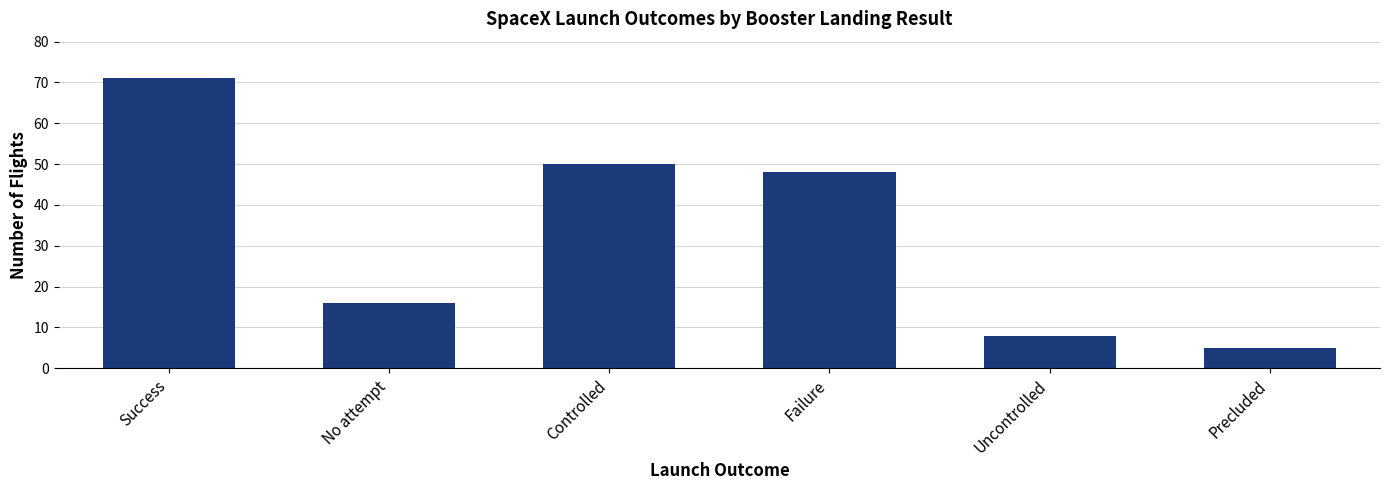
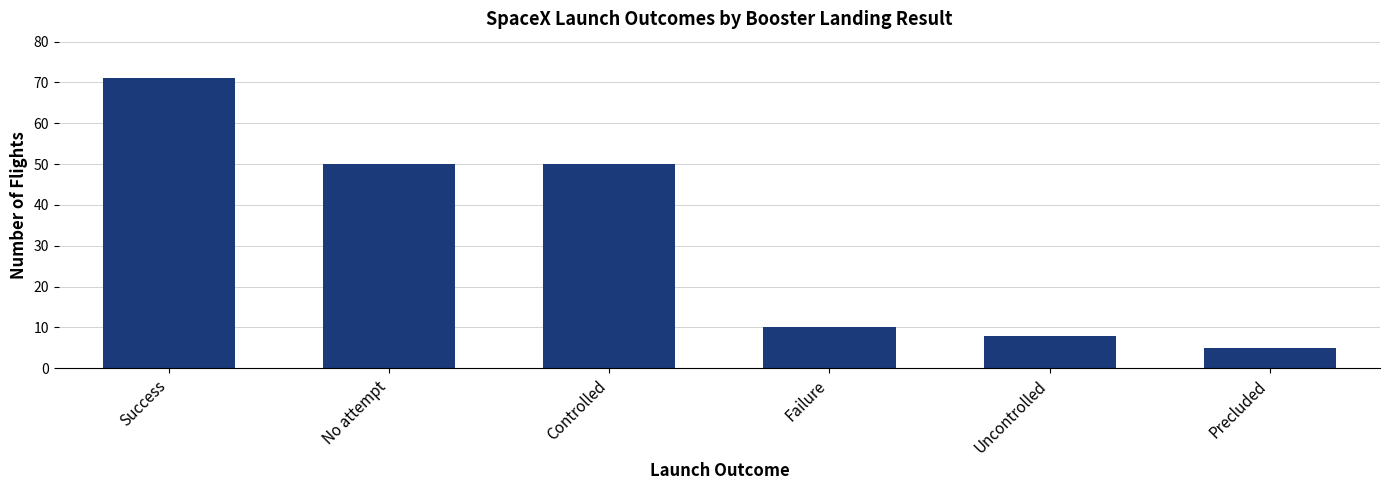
  {
    "Success": 71,
-   "No attempt": 16,
+   "No attempt": 50,
    "Controlled": 50,
-   "Failure": 48,
+   "Failure": 10,
    "Uncontrolled": 8,
    "Precluded": 5
  }
